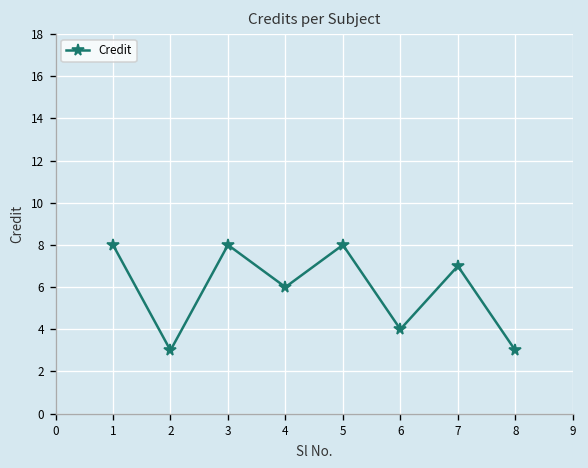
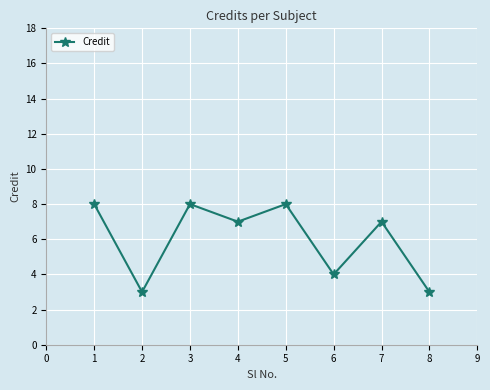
  {
    "1": 8,
    "2": 3,
    "3": 8,
-   "4": 6,
+   "4": 7,
    "5": 8,
    "6": 4,
    "7": 7,
    "8": 3
  }
